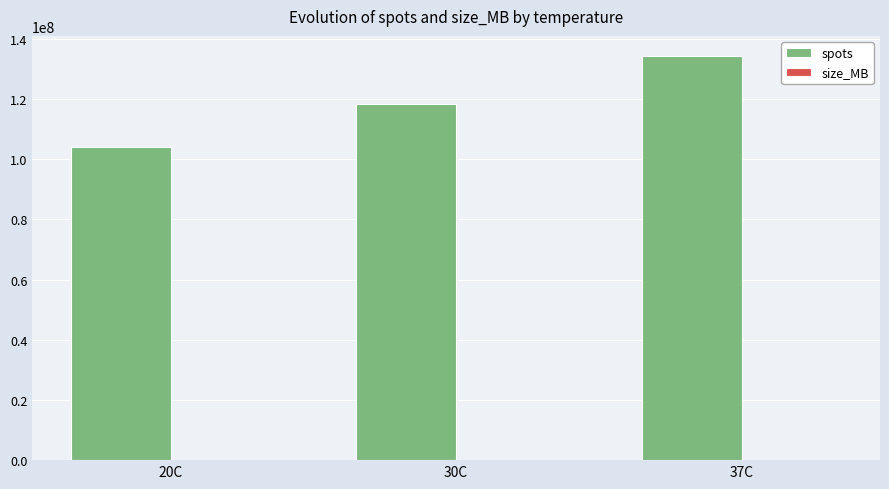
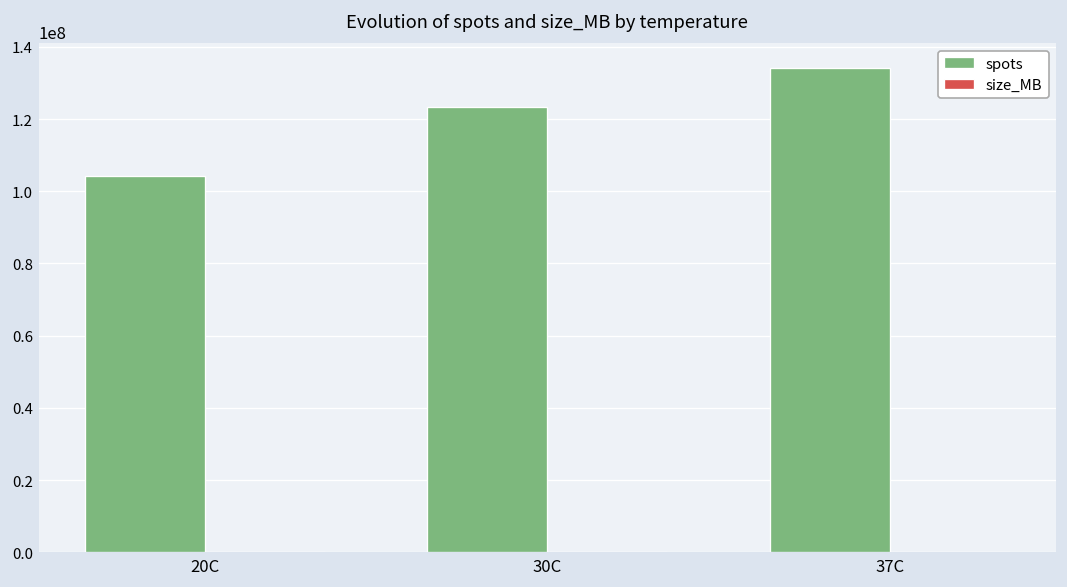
  {
    "spots": {
      "20C": 104000000,
-     "30C": 118000000,
+     "30C": 123000000,
      "37C": 134000000
    }
  }
